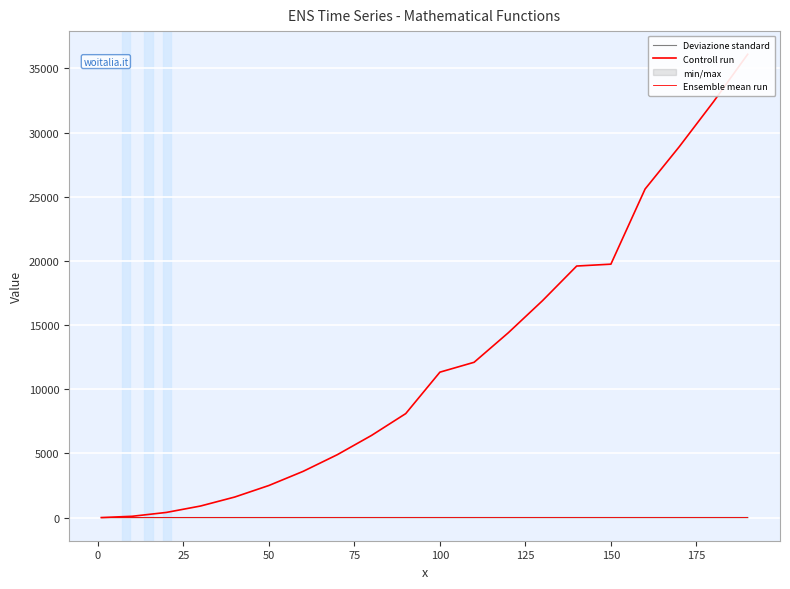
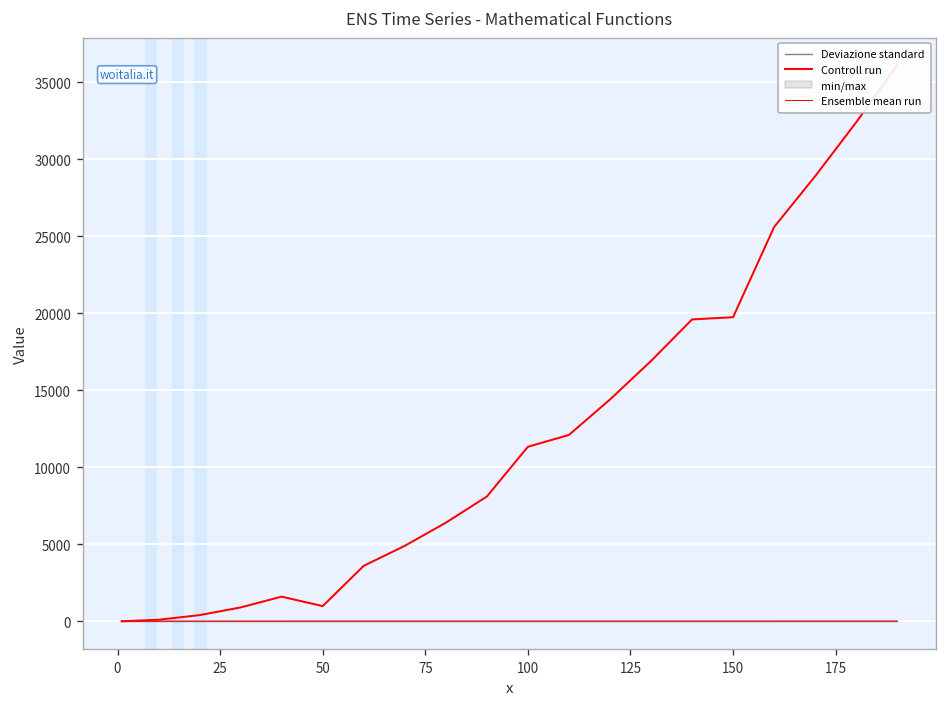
  {
    "min/max": {
      "50": 0,
      "100": 0,
      "150": 0
    },
    "Controll run": {
-     "50": 2500,
+     "50": 1000,
      "100": 11300,
      "150": 19700
    }
  }
